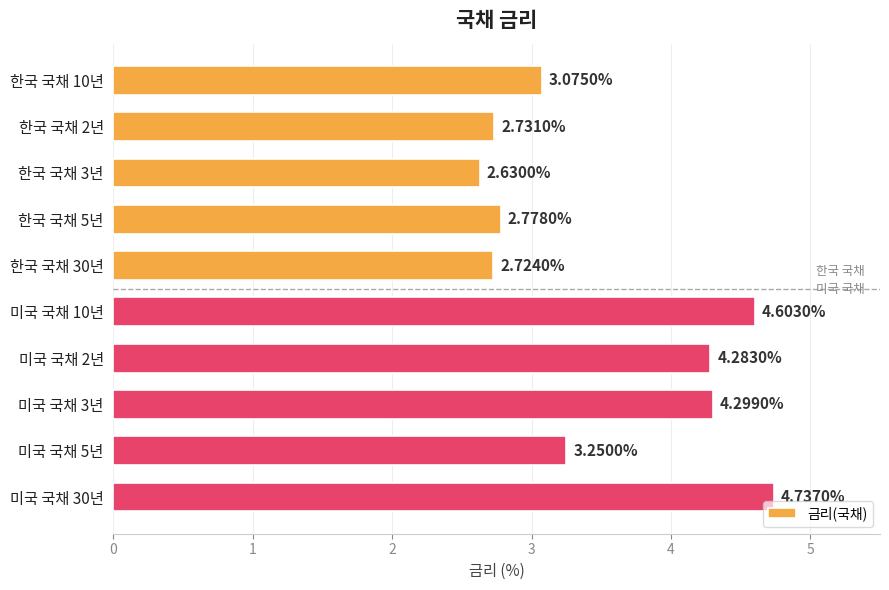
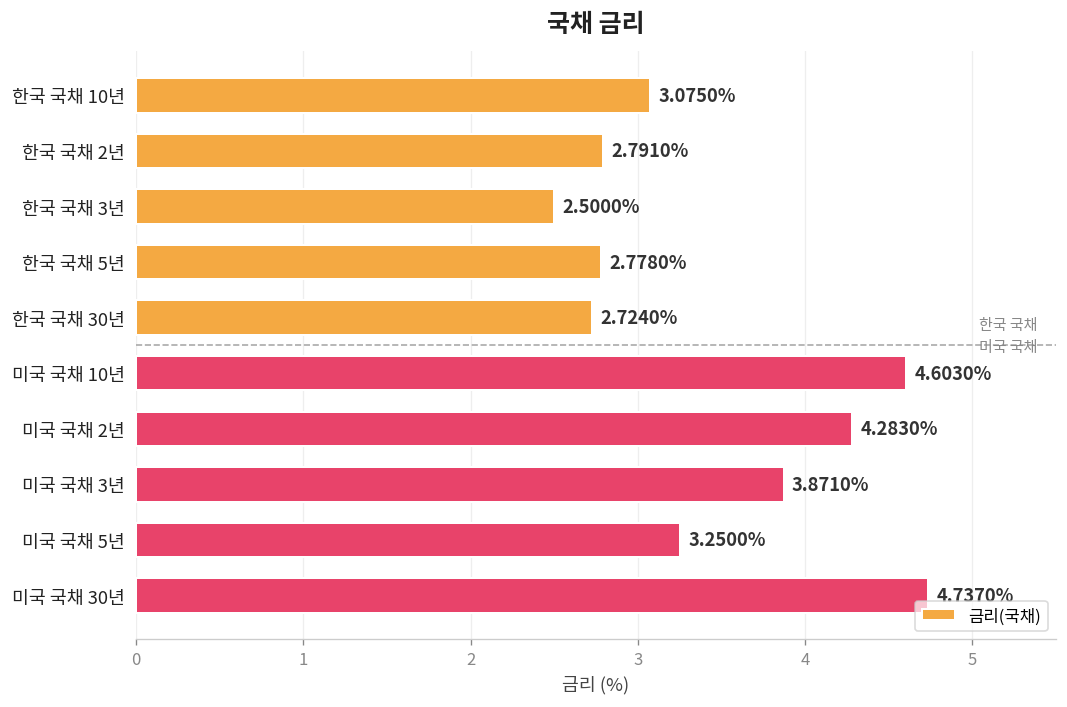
  {
    "한국 국채 10년": "3.0750%",
-   "한국 국채 2년": "2.7310%",
-   "한국 국채 3년": "2.6300%",
+   "한국 국채 2년": "2.7910%",
+   "한국 국채 3년": "2.5000%",
    "한국 국채 5년": "2.7780%",
    "한국 국채 30년": "2.7240%",
    "미국 국채 10년": "4.6030%",
    "미국 국채 2년": "4.2830%",
-   "미국 국채 3년": "4.2990%",
+   "미국 국채 3년": "3.8710%",
    "미국 국채 5년": "3.2500%"
  }
